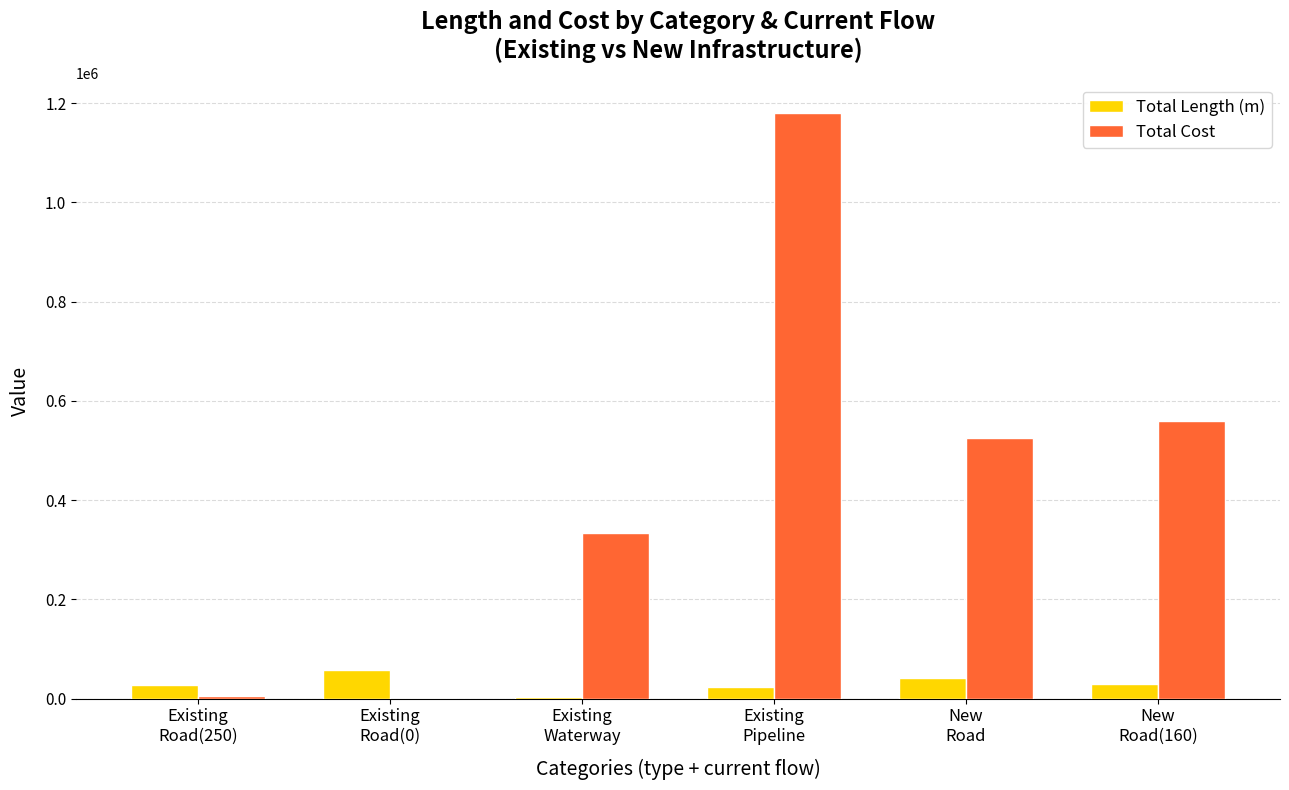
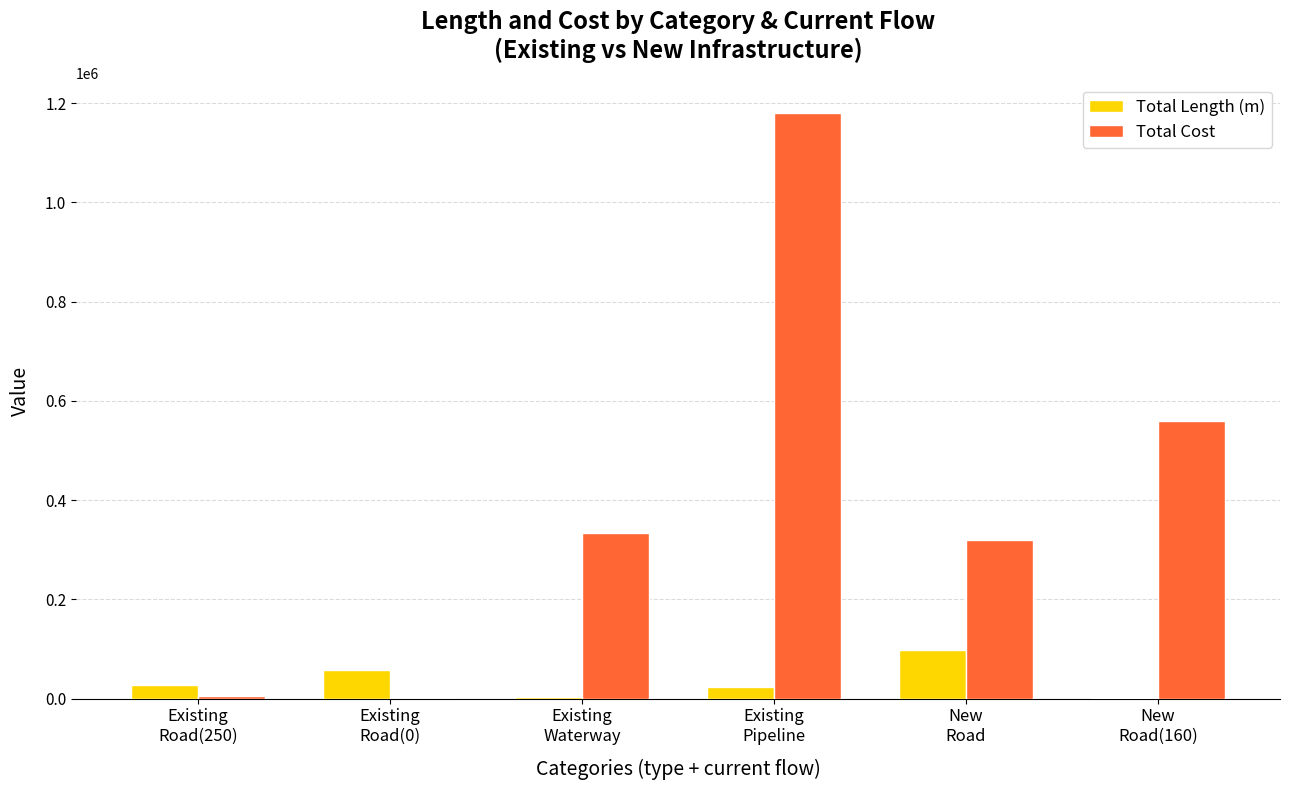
  {
    "Total Length (m)": {
      "Existing Road(250)": 30000,
      "Existing Road(0)": 60000,
      "Existing Pipeline": 20000,
-     "New Road": 40000,
-     "New Road(160)": 30000
+     "New Road": 100000,
+     "New Road(160)": 0
    },
    "Total Cost": {
      "Existing Road(250)": 10000,
      "Existing Road(0)": 0,
      "Existing Waterway": 330000,
      "Existing Pipeline": 1180000,
-     "New Road": 530000,
+     "New Road": 320000,
      "New Road(160)": 560000
    }
  }
